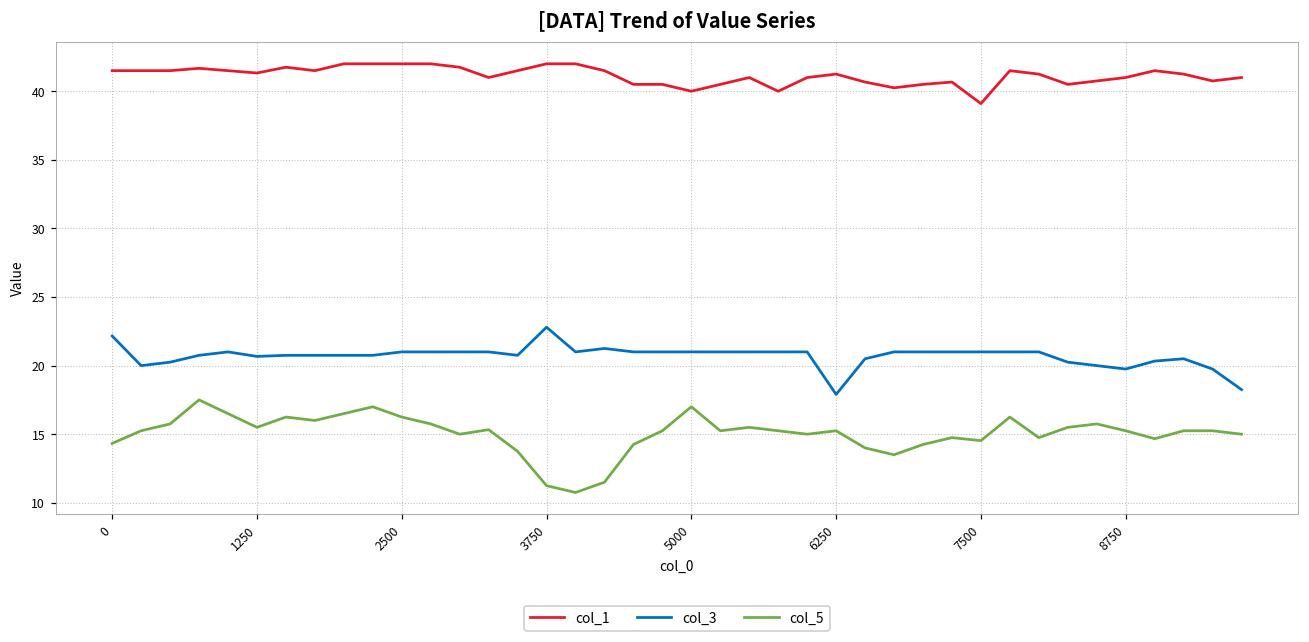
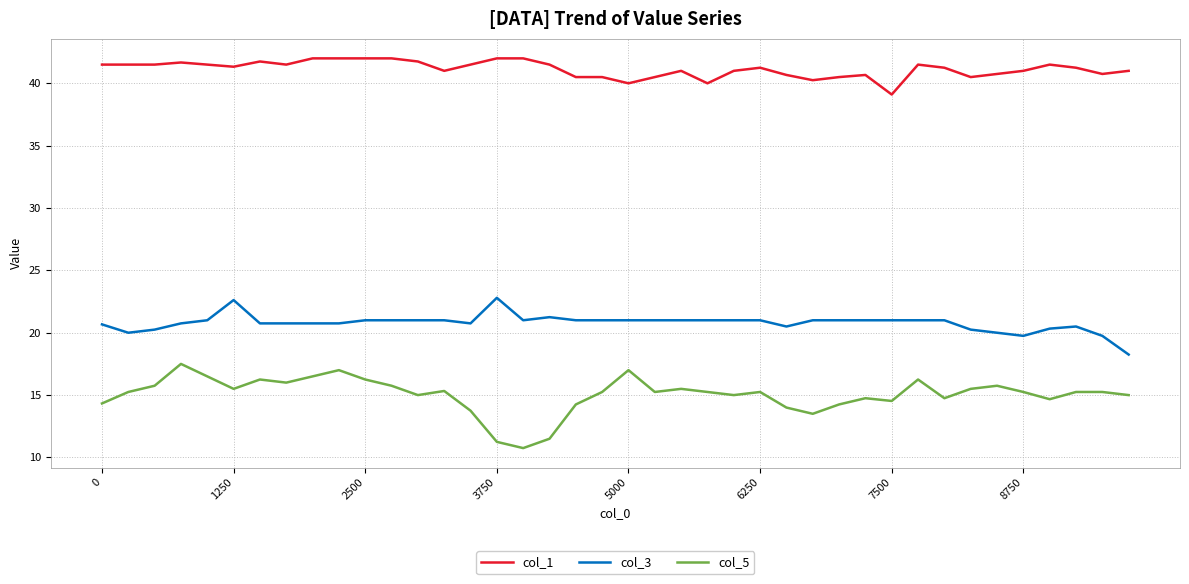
  {
    "col_1": {
      "0": 41.5,
      "1250": 41.3,
      "2500": 42.0,
      "3750": 42.0,
      "5000": 40.0,
      "6250": 41.3,
      "7500": 39.1,
      "8750": 41.0
    },
    "col_3": {
-     "0": 22.2,
-     "1250": 20.7,
+     "0": 20.7,
+     "1250": 22.6,
      "2500": 21.0,
      "3750": 22.8,
      "5000": 21.0,
-     "6250": 17.9,
+     "6250": 21.0,
      "7500": 21.0,
      "8750": 19.8
    },
    "col_5": {
      "0": 14.3,
      "1250": 15.5,
      "2500": 16.3,
      "3750": 11.3,
      "5000": 17.0,
      "6250": 15.3,
      "7500": 14.5,
      "8750": 15.3
    }
  }
